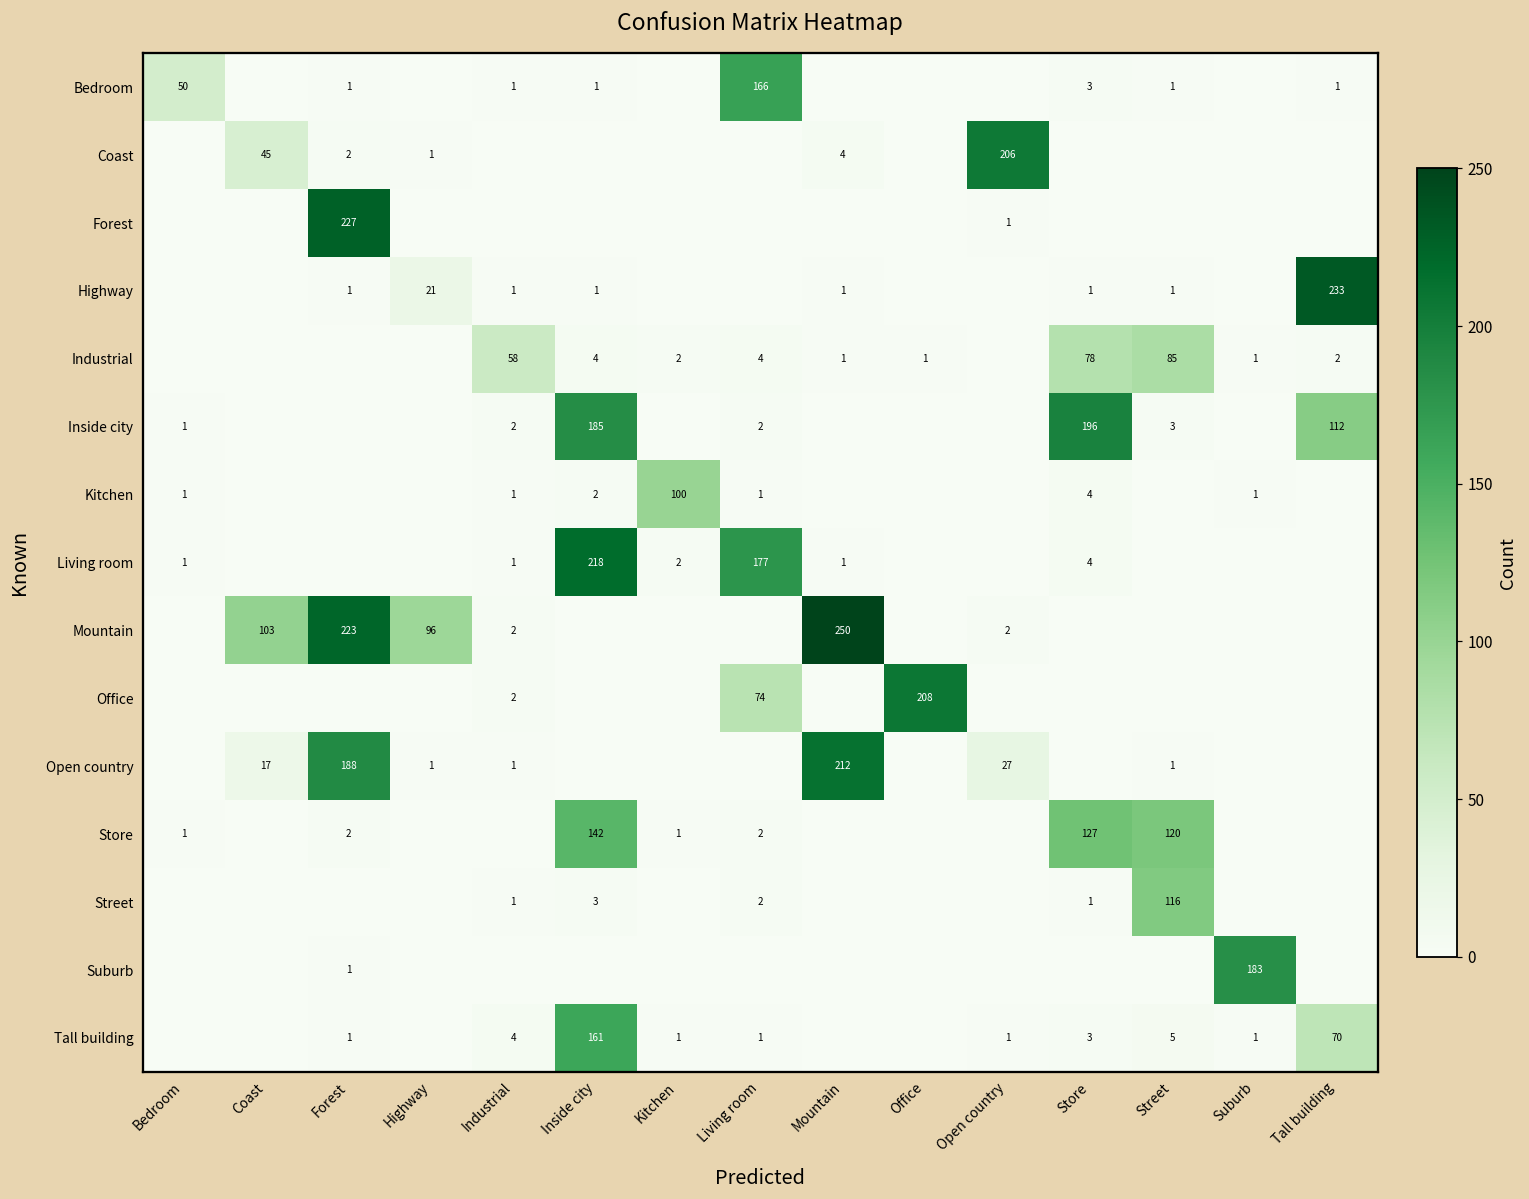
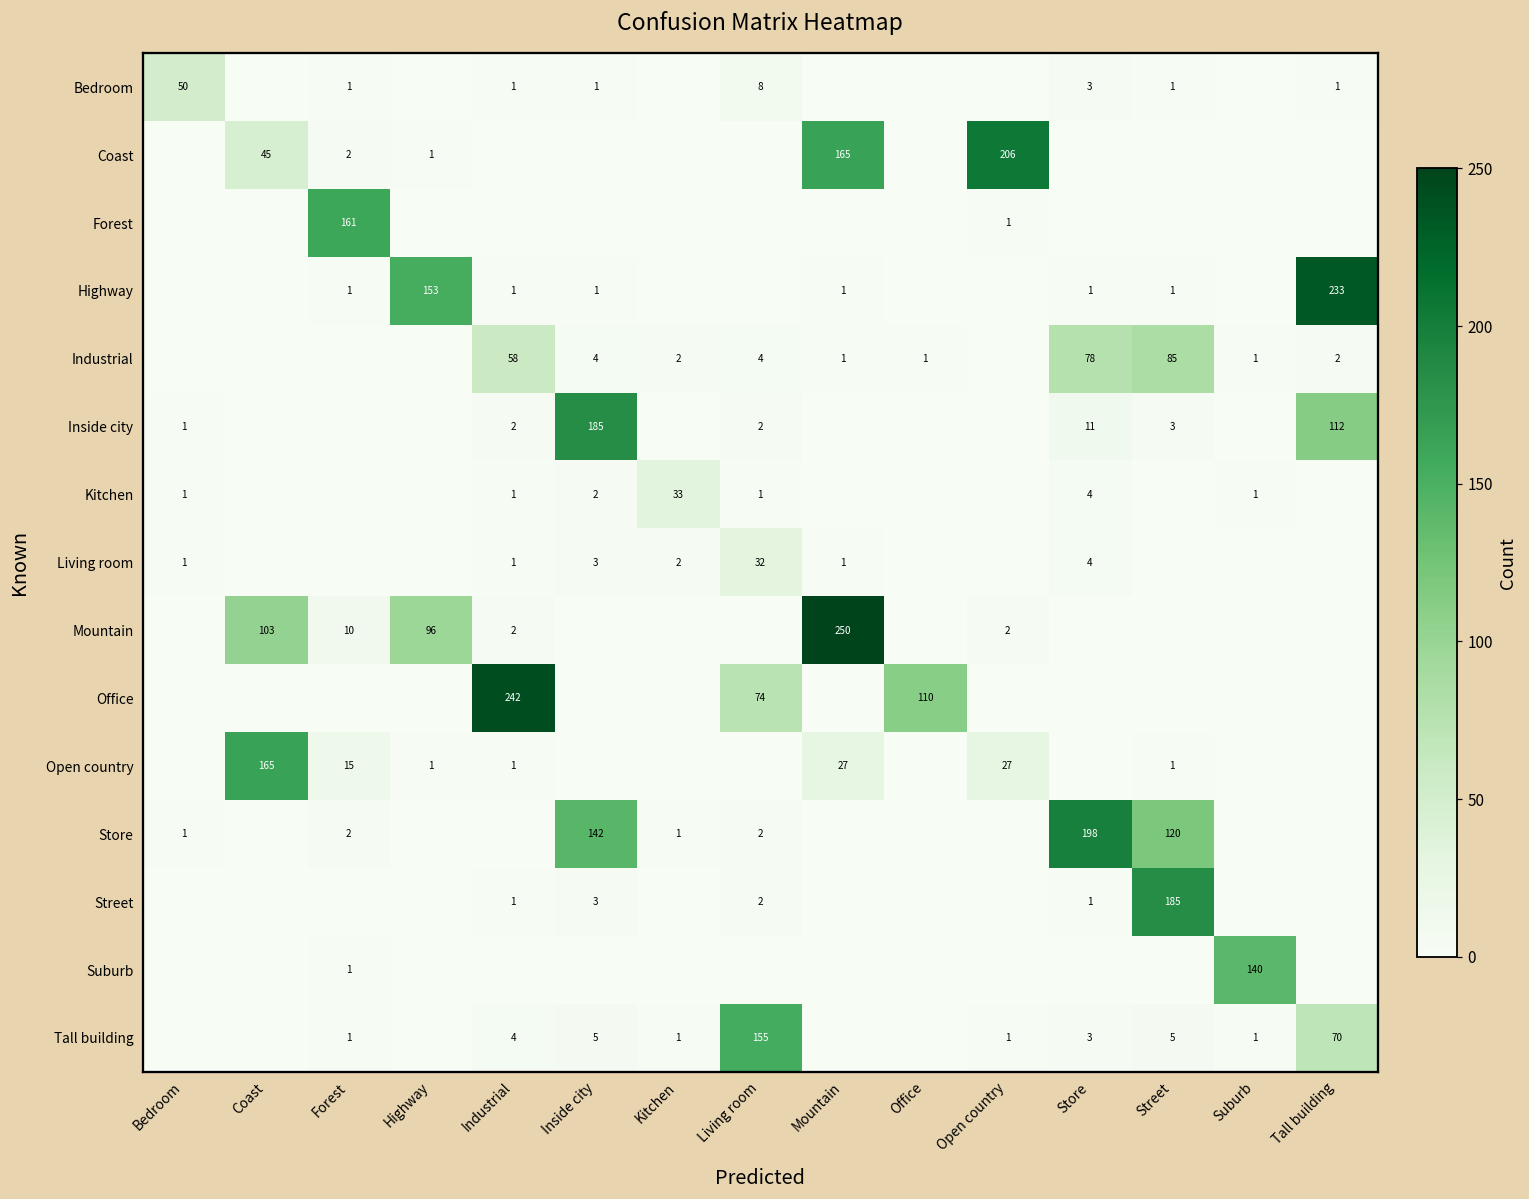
  {
    "Bedroom": {
      "Bedroom": 50,
      "Forest": 1,
      "Industrial": 1,
      "Inside city": 1,
-     "Living room": 166,
+     "Living room": 8,
      "Store": 3,
      "Street": 1,
      "Tall building": 1
    },
    "Coast": {
      "Coast": 45,
      "Forest": 2,
      "Highway": 1,
-     "Mountain": 4,
+     "Mountain": 165,
      "Open country": 206
    },
    "Forest": {
-     "Forest": 227,
+     "Forest": 161,
      "Open country": 1
    },
    "Highway": {
      "Forest": 1,
-     "Highway": 21,
+     "Highway": 153,
      "Industrial": 1,
      "Inside city": 1,
      "Mountain": 1,
      "Store": 1,
      "Street": 1,
      "Tall building": 233
    },
    "Industrial": {
      "Industrial": 58,
      "Inside city": 4,
      "Kitchen": 2,
      "Living room": 4,
      "Mountain": 1,
      "Office": 1,
      "Store": 78,
      "Street": 85,
      "Suburb": 1,
      "Tall building": 2
    },
    "Inside city": {
      "Bedroom": 1,
      "Industrial": 2,
      "Inside city": 185,
      "Living room": 2,
-     "Store": 196,
+     "Store": 11,
      "Street": 3,
      "Tall building": 112
    },
    "Kitchen": {
      "Bedroom": 1,
      "Industrial": 1,
      "Inside city": 2,
-     "Kitchen": 100,
+     "Kitchen": 33,
      "Living room": 1,
      "Store": 4,
      "Suburb": 1
    },
    "Living room": {
      "Bedroom": 1,
      "Industrial": 1,
-     "Inside city": 218,
+     "Inside city": 3,
      "Kitchen": 2,
-     "Living room": 177,
+     "Living room": 32,
      "Mountain": 1,
      "Store": 4
    },
    "Mountain": {
      "Coast": 103,
-     "Forest": 223,
+     "Forest": 10,
      "Highway": 96,
      "Industrial": 2,
      "Mountain": 250,
      "Open country": 2
    },
    "Office": {
-     "Industrial": 2,
+     "Industrial": 242,
      "Living room": 74,
-     "Office": 208
+     "Office": 110
    },
    "Open country": {
-     "Coast": 17,
-     "Forest": 188,
+     "Coast": 165,
+     "Forest": 15,
      "Highway": 1,
      "Industrial": 1,
-     "Mountain": 212,
+     "Mountain": 27,
      "Open country": 27,
      "Street": 1
    },
    "Store": {
      "Bedroom": 1,
      "Forest": 2,
      "Inside city": 142,
      "Kitchen": 1,
      "Living room": 2,
-     "Store": 127,
+     "Store": 198,
      "Street": 120
    },
    "Street": {
      "Industrial": 1,
      "Inside city": 3,
      "Living room": 2,
      "Store": 1,
-     "Street": 116
+     "Street": 185
    },
    "Suburb": {
      "Forest": 1,
-     "Suburb": 183
+     "Suburb": 140
    },
    "Tall building": {
      "Forest": 1,
      "Industrial": 4,
-     "Inside city": 161,
+     "Inside city": 5,
      "Kitchen": 1,
-     "Living room": 1,
+     "Living room": 155,
      "Open country": 1,
      "Store": 3,
      "Street": 5,
      "Suburb": 1,
      "Tall building": 70
    }
  }
